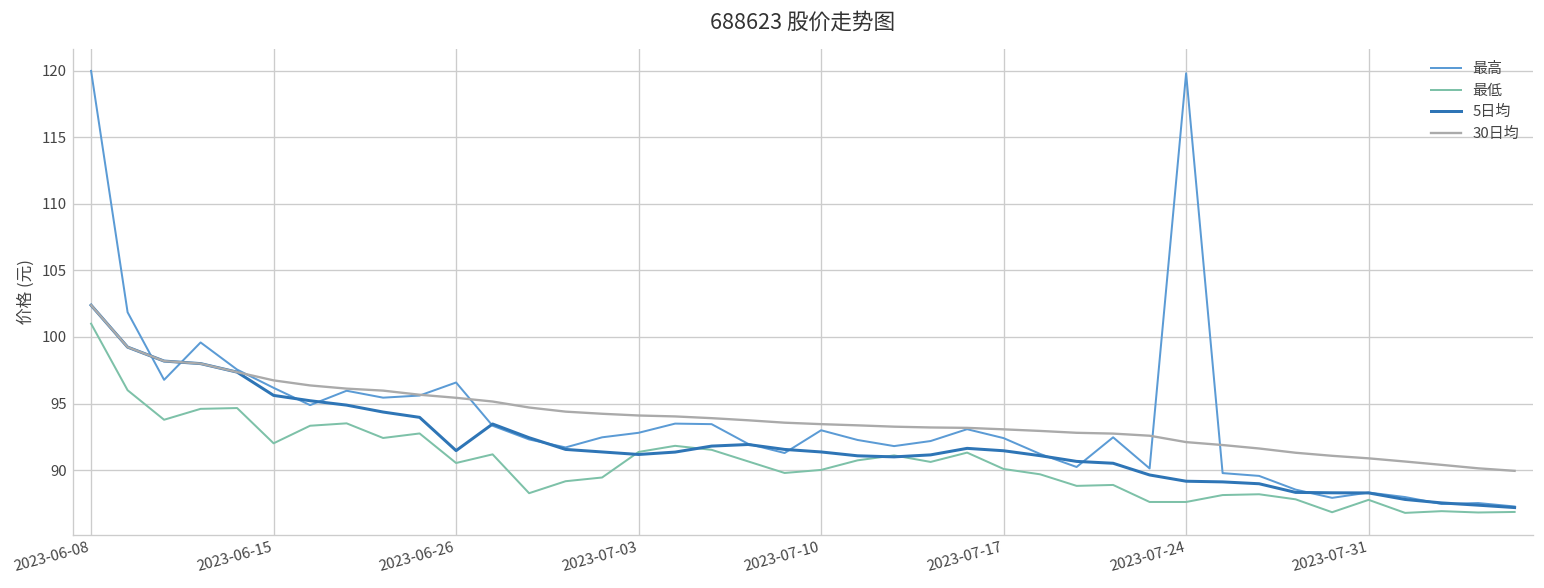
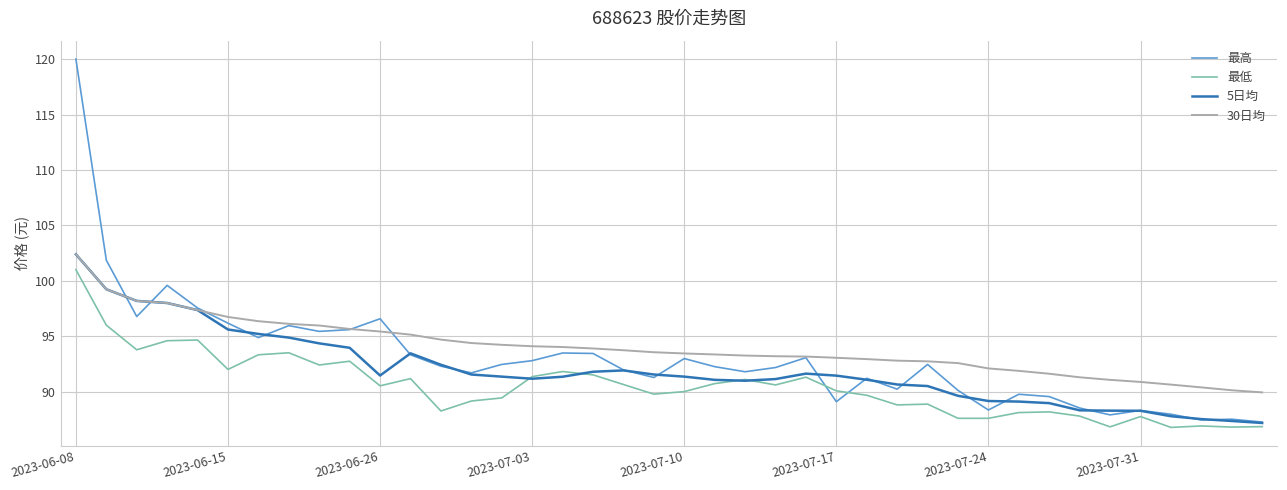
  {
    "最高": {
      "2023-06-08": 120.0,
      "2023-06-15": 96.2,
      "2023-06-26": 96.6,
      "2023-07-03": 92.8,
      "2023-07-10": 93.0,
-     "2023-07-17": 92.4,
-     "2023-07-24": 119.8
+     "2023-07-17": 89.1,
+     "2023-07-24": 88.4
    },
    "5日均": {
      "2023-06-15": 95.6,
      "2023-06-26": 91.5,
      "2023-07-10": 91.4,
      "2023-07-17": 91.5,
      "2023-07-24": 89.2
    }
  }
